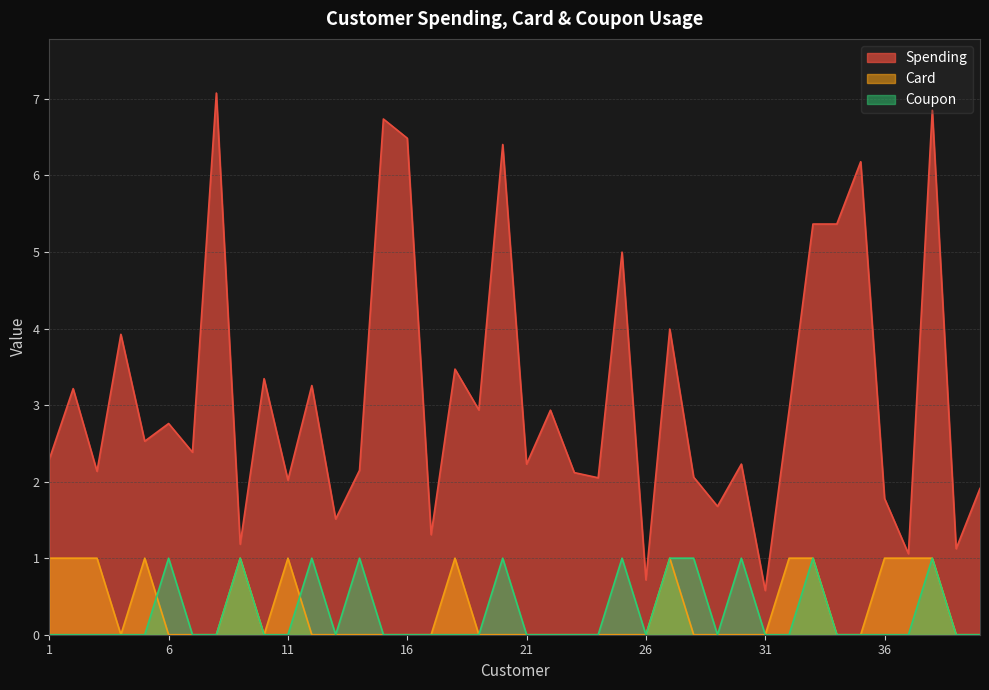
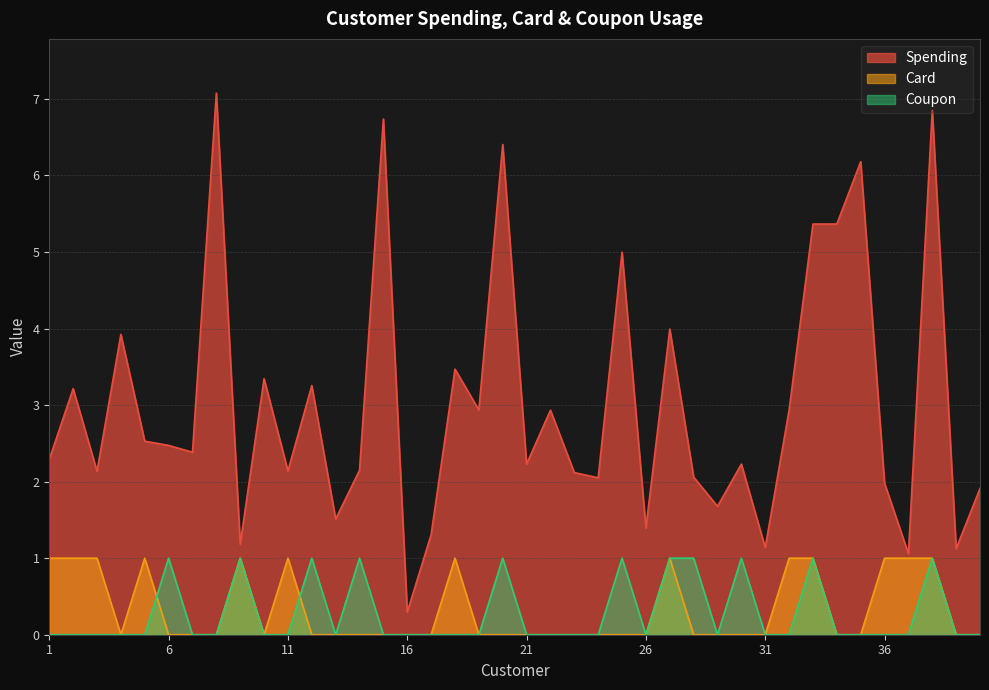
  {
    "Spending": {
      "1": 2.3,
-     "6": 2.8,
-     "11": 2.0,
-     "16": 6.5,
+     "6": 2.5,
+     "11": 2.1,
+     "16": 0.3,
      "21": 2.2,
-     "26": 0.7,
-     "31": 0.6,
-     "36": 1.8
+     "26": 1.4,
+     "31": 1.1,
+     "36": 2.0
    },
    "Card": {
      "1": 1.0,
      "6": 0.0,
      "11": 1.0,
      "36": 1.0
    },
    "Coupon": {
      "1": 0.0,
      "6": 1.0,
      "11": 0.0,
      "36": 0.0
    }
  }
